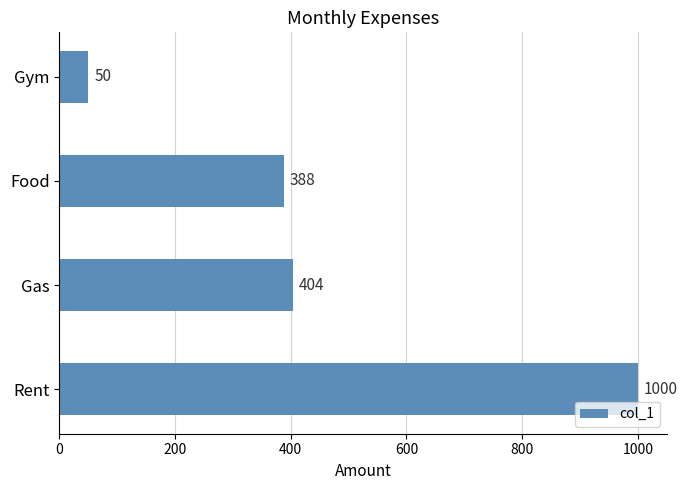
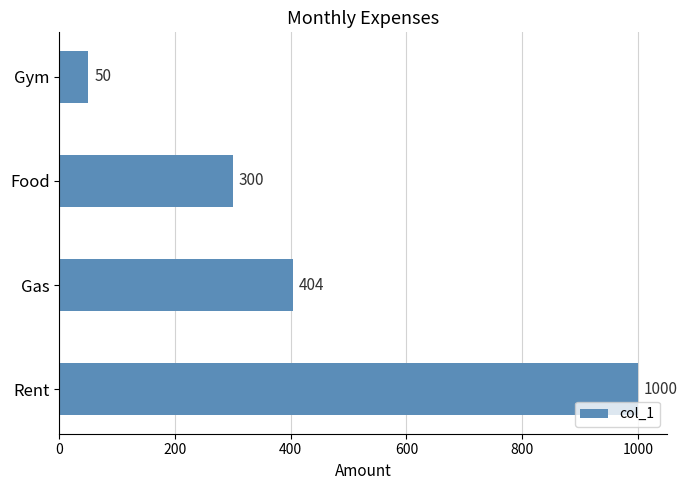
  {
    "Gym": 50,
-   "Food": 388,
+   "Food": 300,
    "Gas": 404,
    "Rent": 1000
  }
